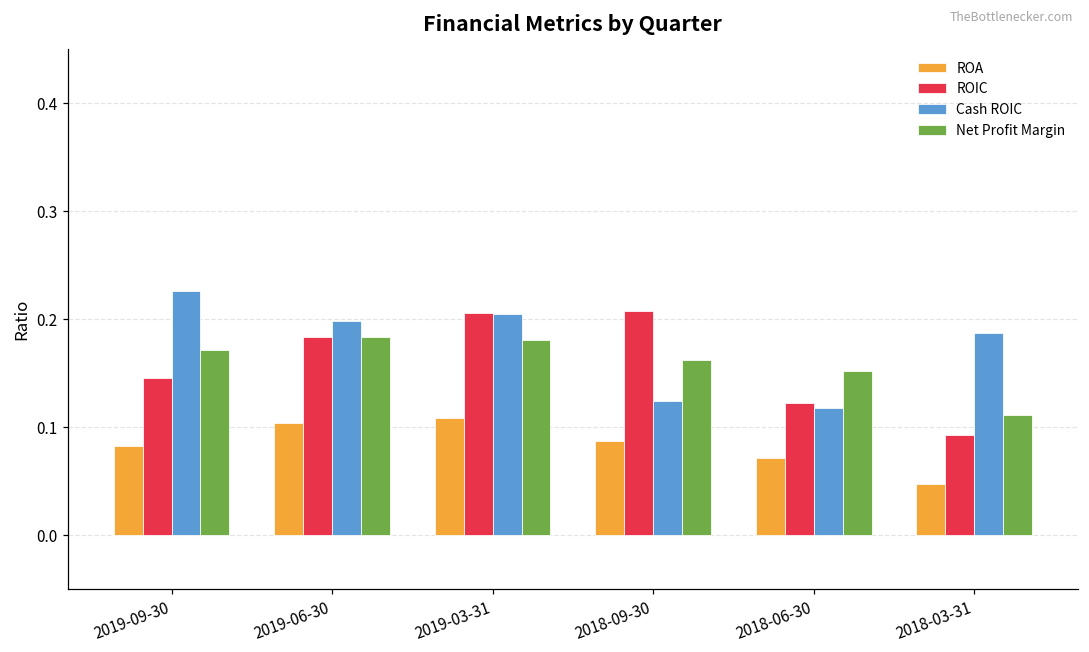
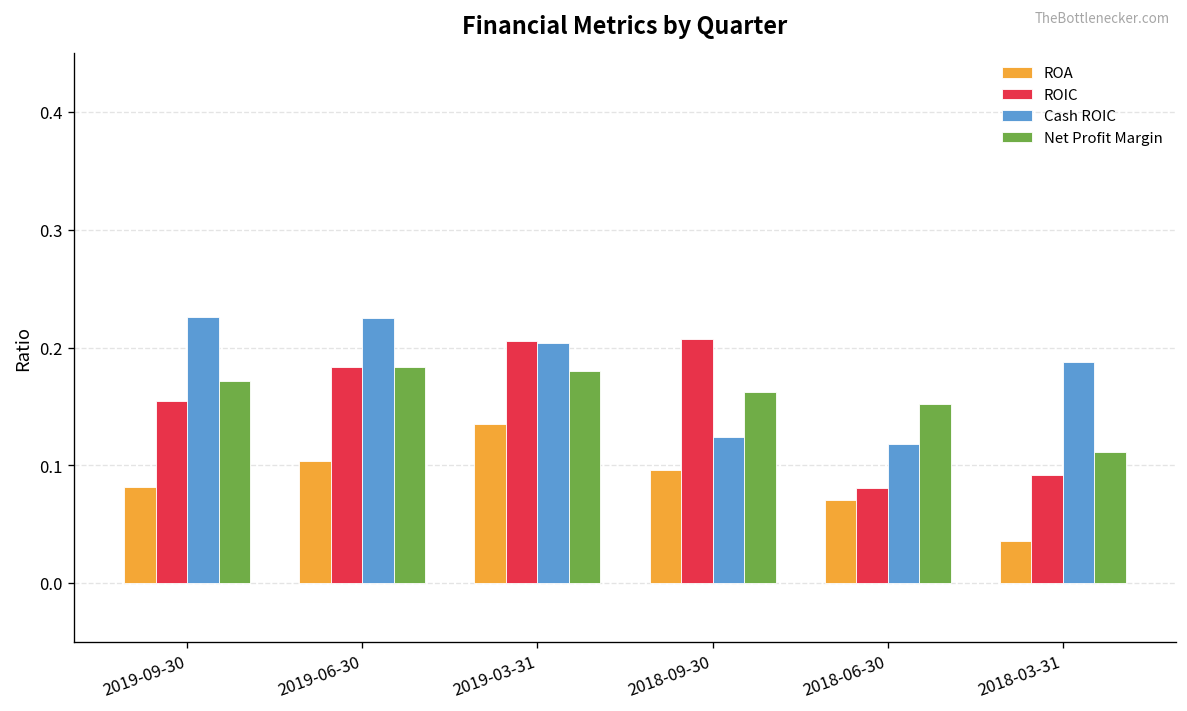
  {
    "ROA": {
      "2019-09-30": 0.08,
      "2019-06-30": 0.10,
-     "2019-03-31": 0.11,
-     "2018-09-30": 0.09,
+     "2019-03-31": 0.14,
+     "2018-09-30": 0.10,
      "2018-06-30": 0.07,
-     "2018-03-31": 0.05
+     "2018-03-31": 0.04
    },
    "ROIC": {
-     "2019-09-30": 0.145,
+     "2019-09-30": 0.154,
      "2019-06-30": 0.18,
      "2019-03-31": 0.21,
      "2018-09-30": 0.21,
-     "2018-06-30": 0.12,
+     "2018-06-30": 0.08,
      "2018-03-31": 0.09
    },
    "Cash ROIC": {
      "2019-09-30": 0.23,
-     "2019-06-30": 0.20,
+     "2019-06-30": 0.23,
      "2019-03-31": 0.20,
      "2018-09-30": 0.12,
      "2018-06-30": 0.12,
      "2018-03-31": 0.19
    },
    "Net Profit Margin": {
      "2019-09-30": 0.17,
      "2019-06-30": 0.18,
      "2019-03-31": 0.18,
      "2018-09-30": 0.16,
      "2018-06-30": 0.15,
      "2018-03-31": 0.11
    }
  }
